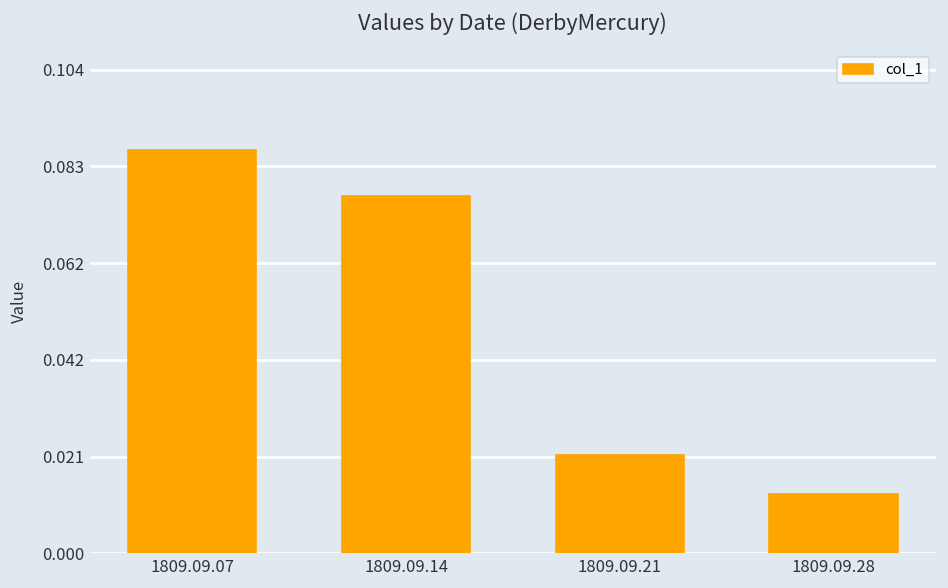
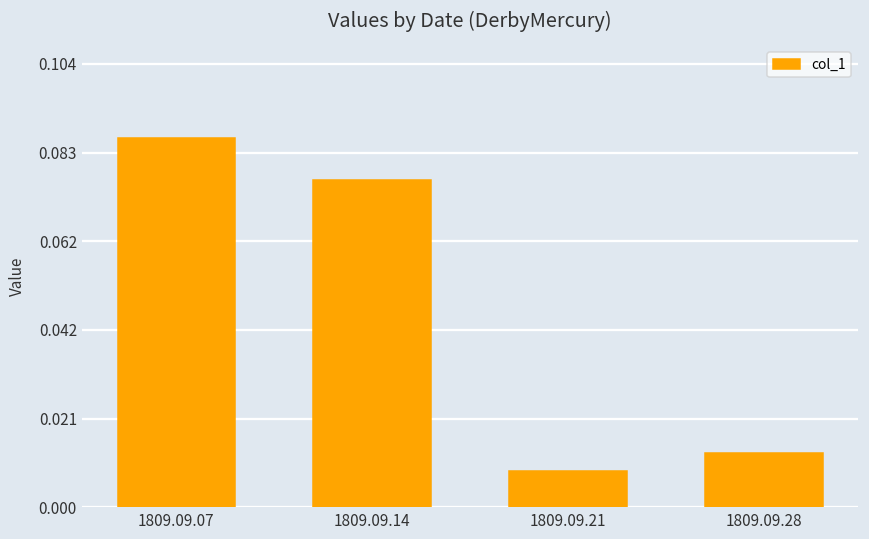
  {
    "1809.09.07": 0.087,
    "1809.09.14": 0.077,
-   "1809.09.21": 0.021,
+   "1809.09.21": 0.009,
    "1809.09.28": 0.013
  }
